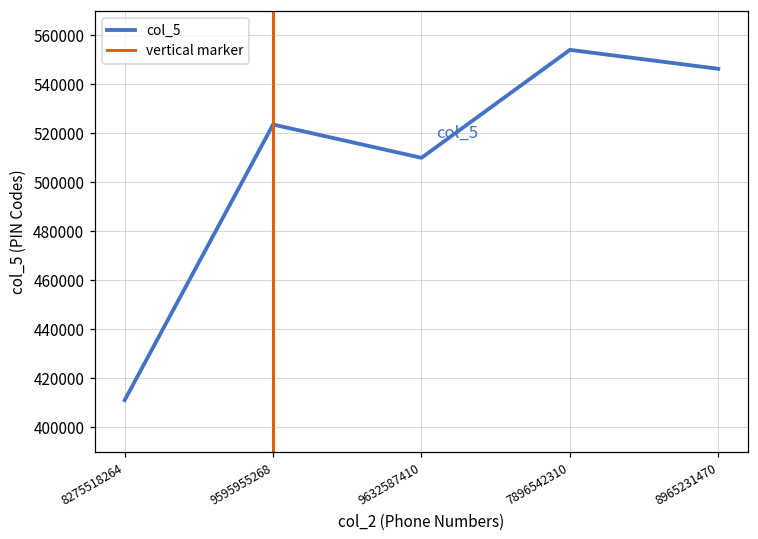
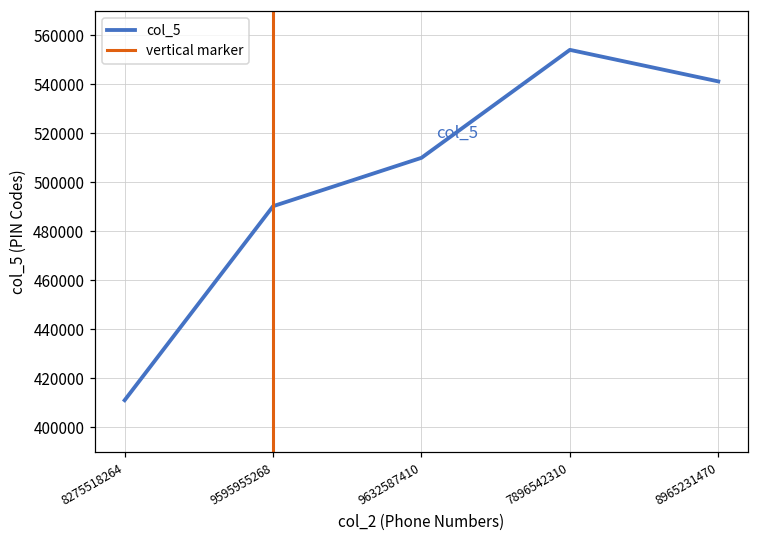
  {
    "8275518264": 411000,
-   "9595955268": 524000,
+   "9595955268": 490000,
    "7896542310": 554000,
-   "8965231470": 546000
+   "8965231470": 541000
  }
